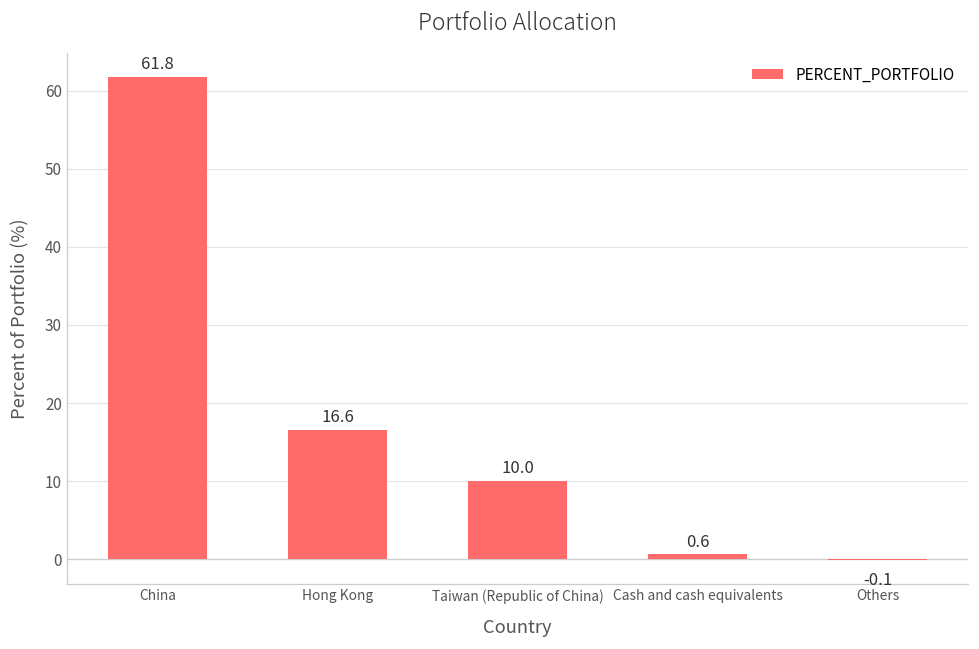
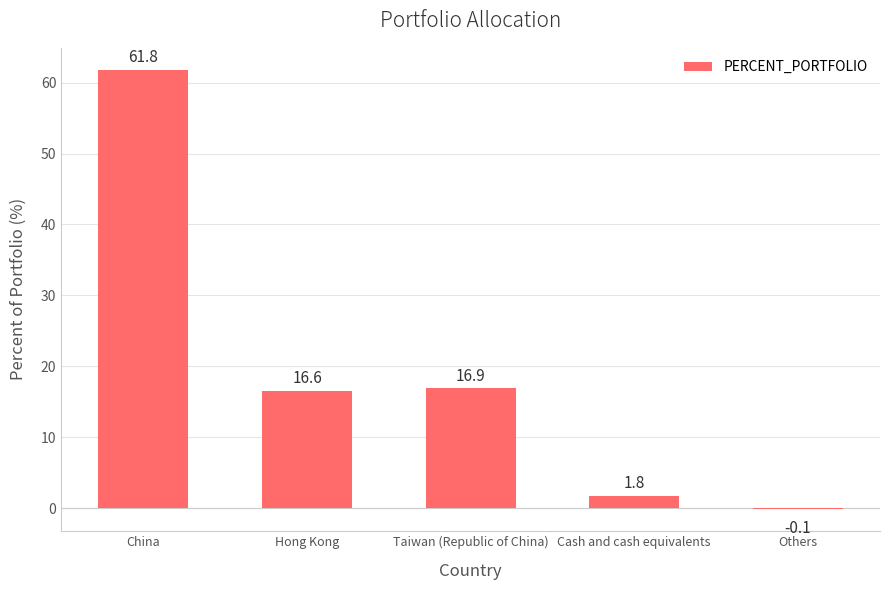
  {
    "China": 61.8,
    "Hong Kong": 16.6,
-   "Taiwan (Republic of China)": 10.0,
-   "Cash and cash equivalents": 0.6,
+   "Taiwan (Republic of China)": 16.9,
+   "Cash and cash equivalents": 1.8,
    "Others": -0.1
  }
